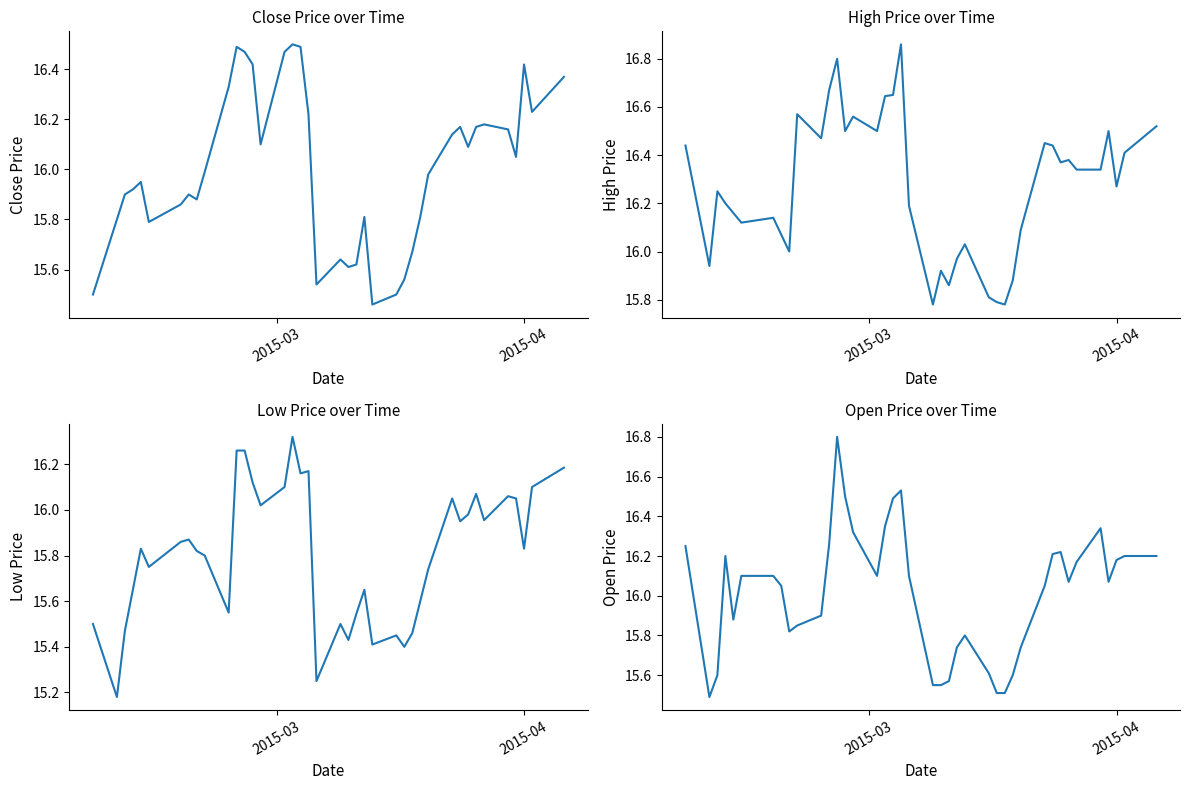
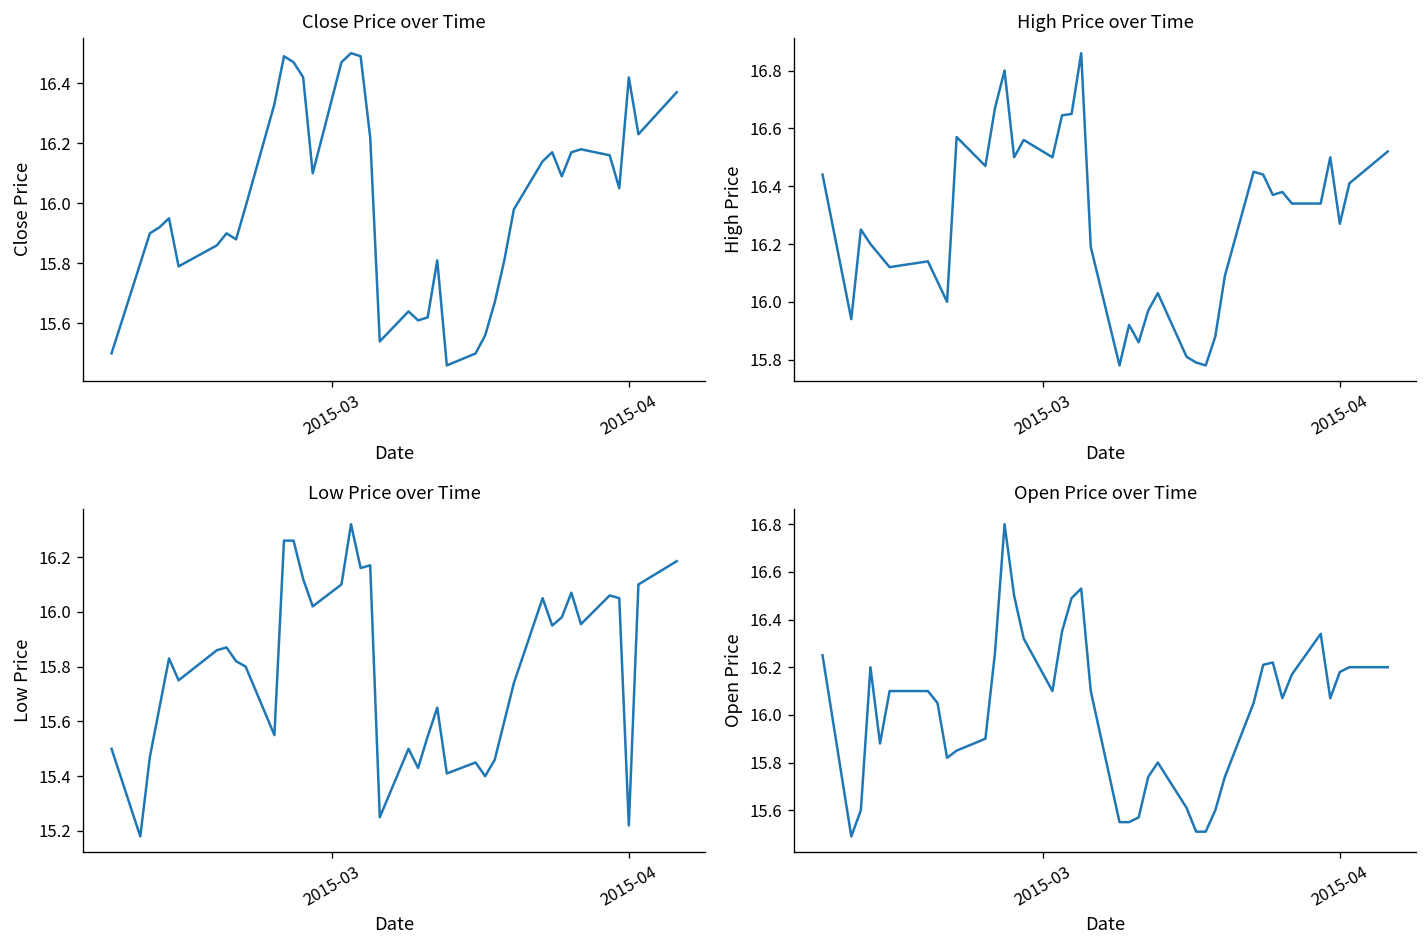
  {
    "Close Price over Time": {
      "2015-04": 16.42
    },
    "High Price over Time": {
      "2015-04": 16.27
    },
    "Low Price over Time": {
-     "2015-04": 15.83
+     "2015-04": 15.22
    },
    "Open Price over Time": {
      "2015-04": 16.18
    }
  }
